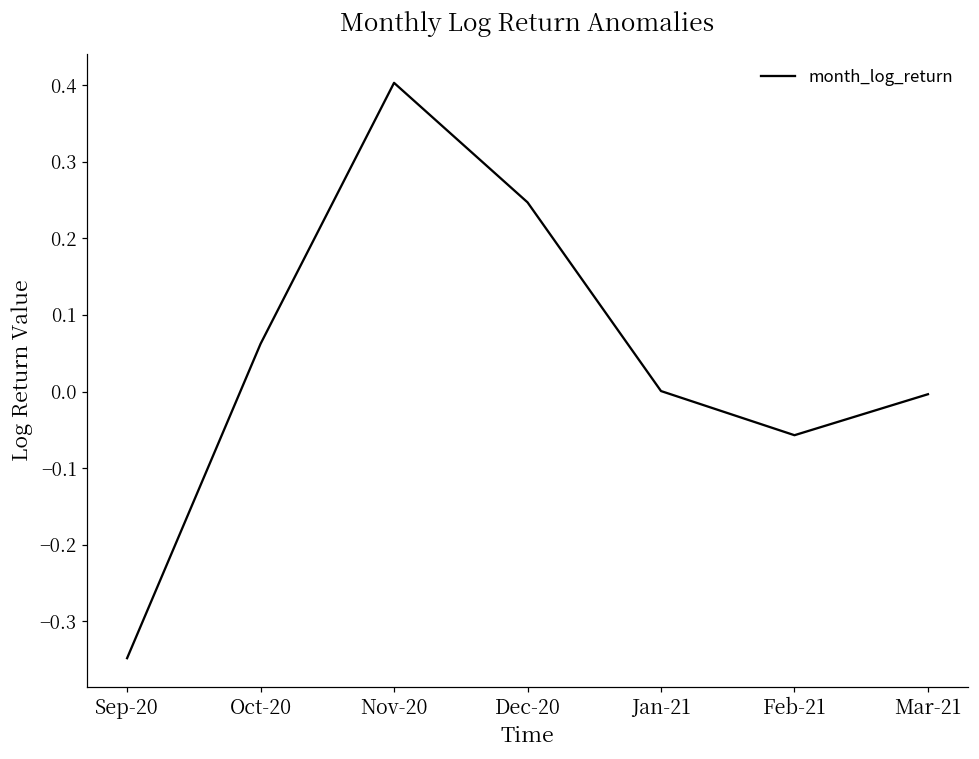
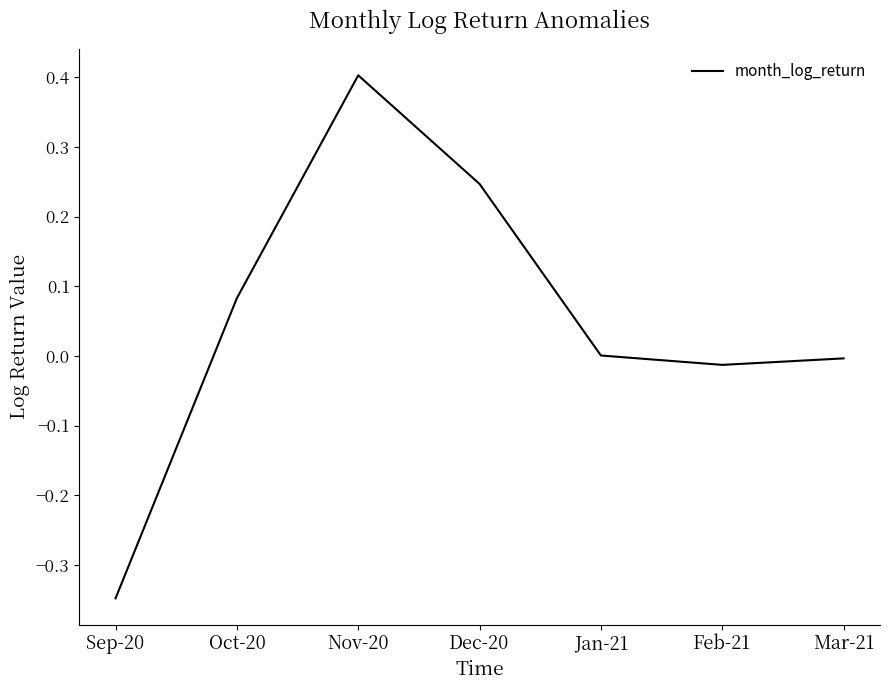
  {
    "Sep-20": -0.35,
-   "Oct-20": 0.06,
+   "Oct-20": 0.08,
    "Nov-20": 0.40,
    "Dec-20": 0.25,
    "Jan-21": 0.00,
-   "Feb-21": -0.06,
+   "Feb-21": -0.01,
    "Mar-21": 0.00
  }
